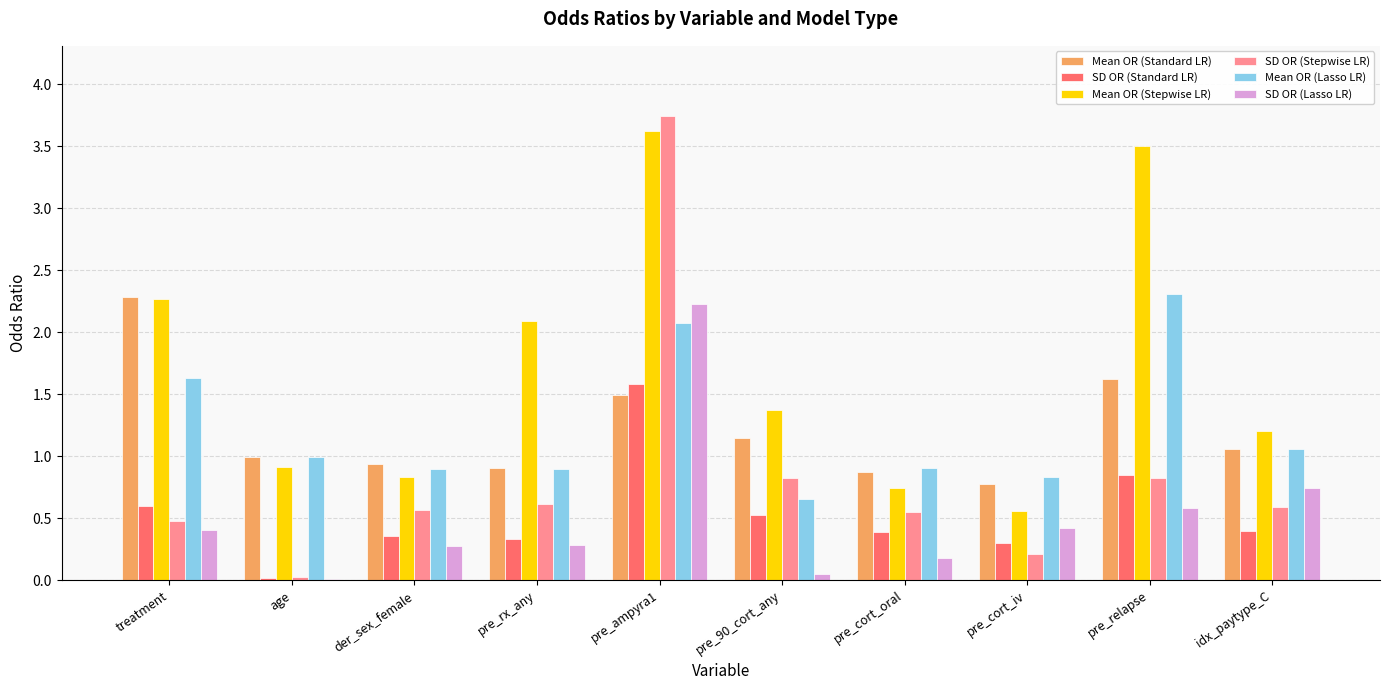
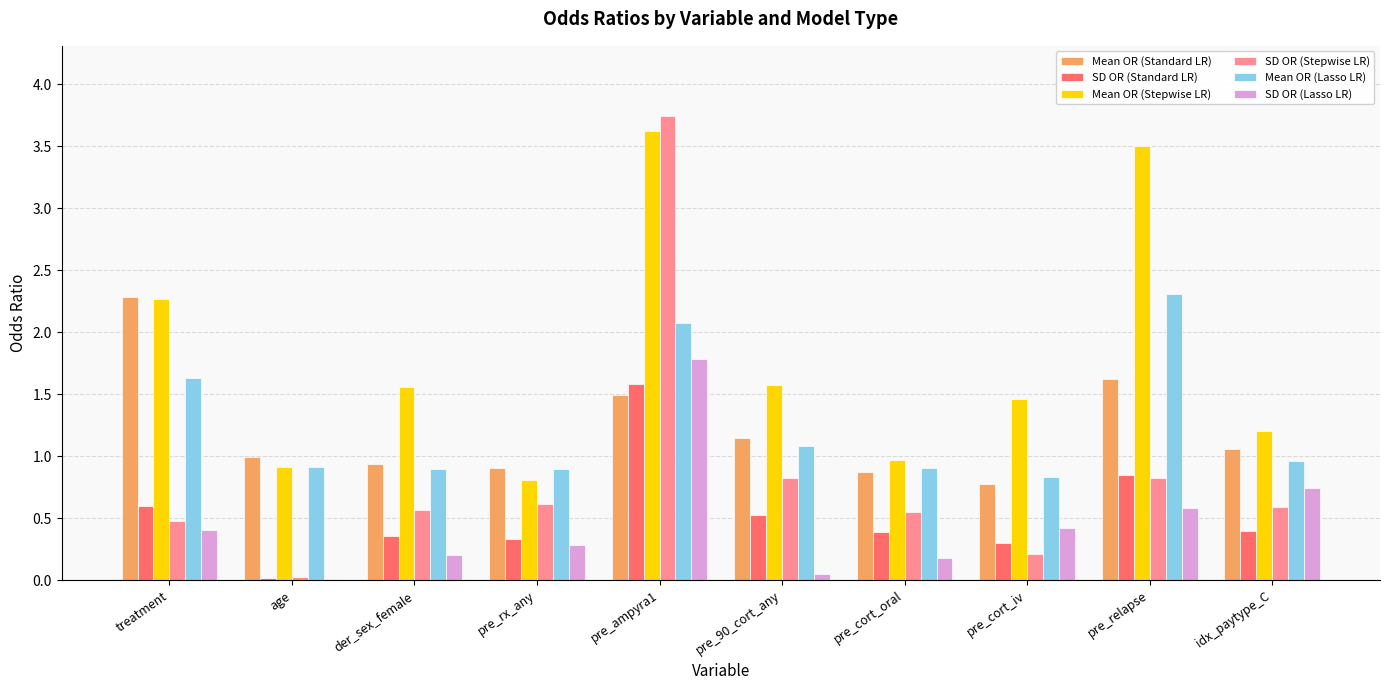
  {
    "Mean OR (Stepwise LR)": {
      "treatment": 2.27,
      "age": 0.91,
-     "der_sex_female": 0.84,
-     "pre_rx_any": 2.09,
+     "der_sex_female": 1.56,
+     "pre_rx_any": 0.81,
      "pre_ampyra1": 3.63,
-     "pre_90_cort_any": 1.37,
-     "pre_cort_oral": 0.74,
-     "pre_cort_iv": 0.56,
+     "pre_90_cort_any": 1.57,
+     "pre_cort_oral": 0.97,
+     "pre_cort_iv": 1.46,
      "pre_relapse": 3.50,
      "idx_paytype_C": 1.21
    },
    "Mean OR (Lasso LR)": {
      "treatment": 1.63,
-     "age": 1.00,
+     "age": 0.91,
      "der_sex_female": 0.90,
      "pre_rx_any": 0.90,
      "pre_ampyra1": 2.08,
-     "pre_90_cort_any": 0.66,
+     "pre_90_cort_any": 1.09,
      "pre_cort_oral": 0.90,
      "pre_cort_iv": 0.83,
      "pre_relapse": 2.31,
-     "idx_paytype_C": 1.06
+     "idx_paytype_C": 0.96
    },
    "SD OR (Lasso LR)": {
      "treatment": 0.41,
-     "der_sex_female": 0.27,
+     "der_sex_female": 0.20,
      "pre_rx_any": 0.29,
-     "pre_ampyra1": 2.23,
+     "pre_ampyra1": 1.78,
      "pre_90_cort_any": 0.05,
      "pre_cort_oral": 0.18,
      "pre_cort_iv": 0.42,
      "pre_relapse": 0.58,
      "idx_paytype_C": 0.75
    }
  }
